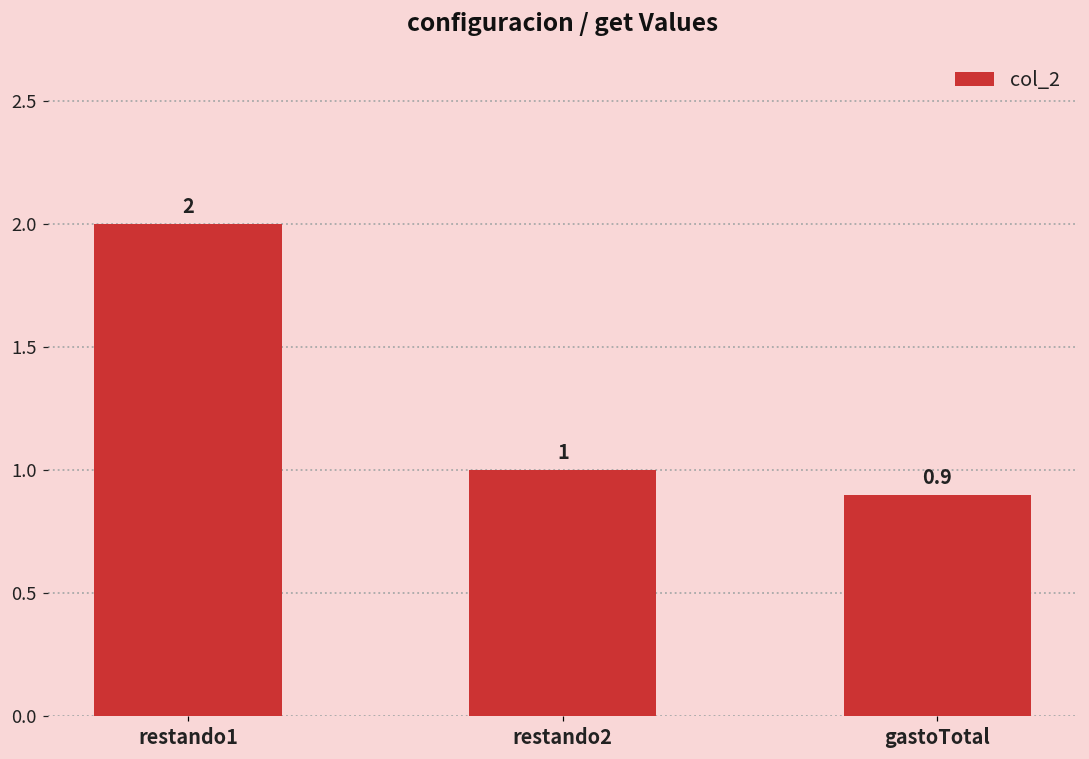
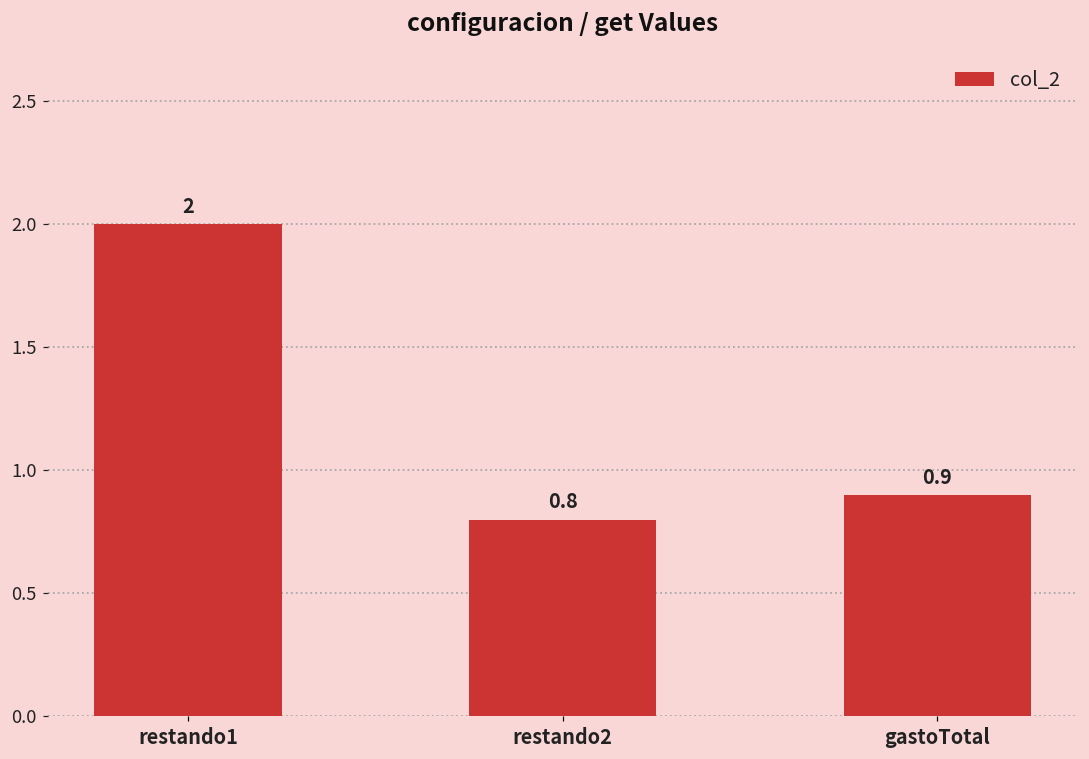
  {
    "restando1": 2,
-   "restando2": 1,
+   "restando2": 0.8,
    "gastoTotal": 0.9
  }
